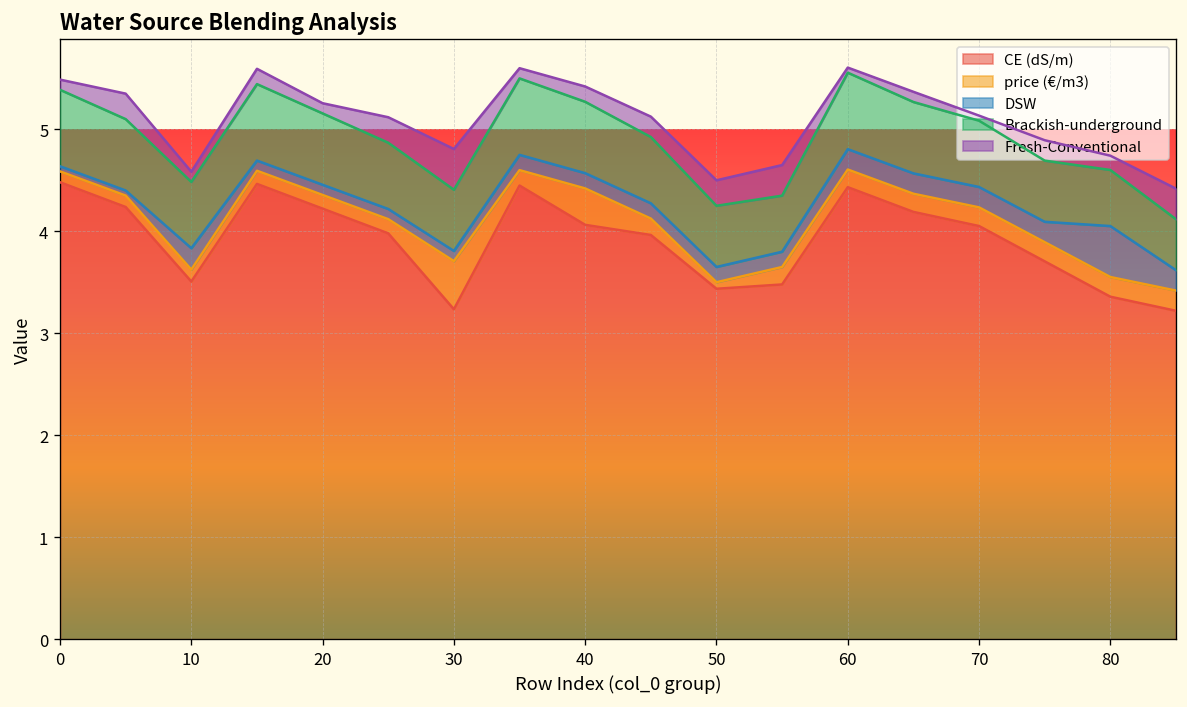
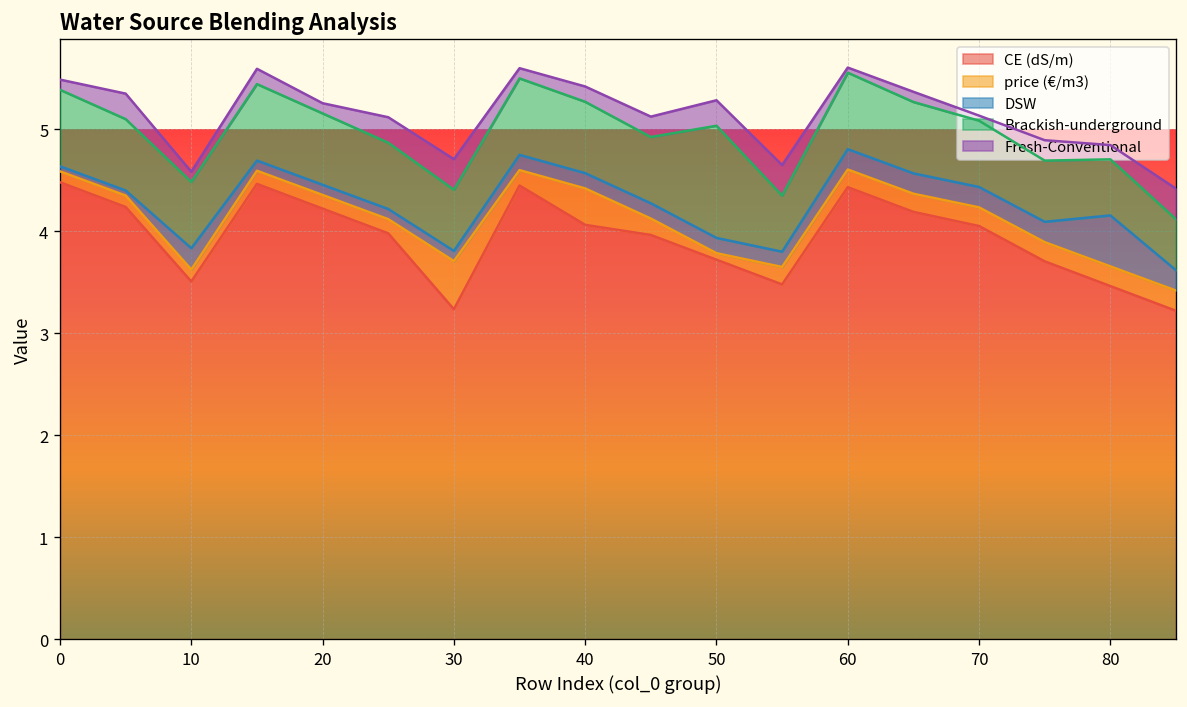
  {
    "CE (dS/m)": {
      "0": 4.5,
      "10": 3.5,
      "20": 4.2,
      "30": 3.2,
      "40": 4.1,
-     "50": 3.4,
+     "50": 3.7,
      "60": 4.4,
      "70": 4.1,
-     "80": 3.4
+     "80": 3.5
    },
    "price (€/m3)": {
      "0": 0.1,
      "10": 0.1,
      "20": 0.1,
      "30": 0.5,
      "40": 0.4,
      "50": 0.1,
      "60": 0.2,
      "70": 0.2,
      "80": 0.2
    },
    "DSW": {
      "0": 0.0,
      "10": 0.2,
      "20": 0.1,
      "30": 0.1,
      "40": 0.2,
      "50": 0.1,
      "60": 0.2,
      "70": 0.2,
      "80": 0.5
    },
    "Brackish-underground": {
      "0": 0.8,
      "10": 0.6,
      "20": 0.7,
      "30": 0.6,
      "40": 0.7,
-     "50": 0.6,
+     "50": 1.1,
      "60": 0.8
    },
    "Fresh-Conventional": {
      "0": 0.1,
      "10": 0.1,
      "20": 0.1,
-     "30": 0.4,
+     "30": 0.3,
      "40": 0.2,
      "50": 0.3,
      "60": 0.0
    }
  }
